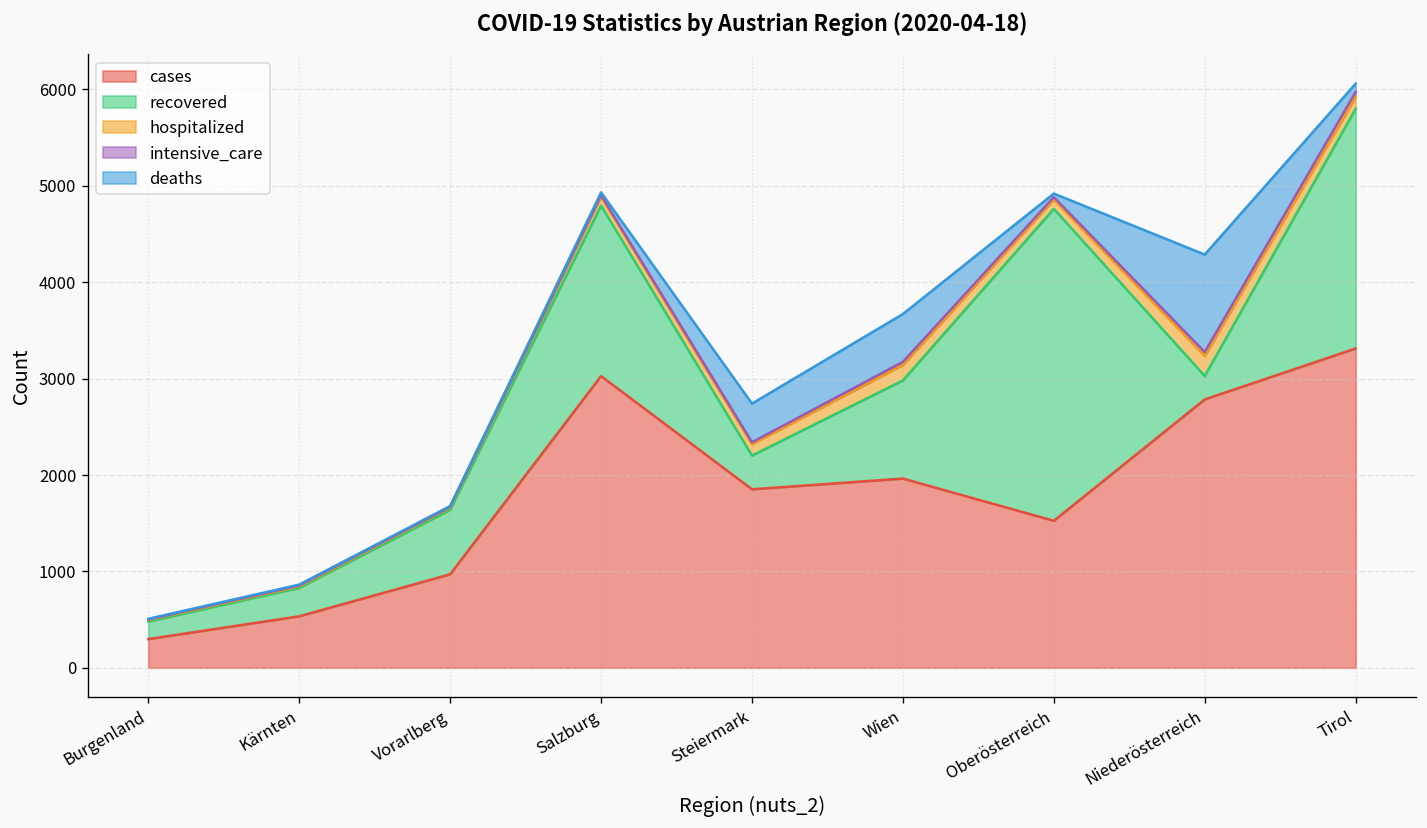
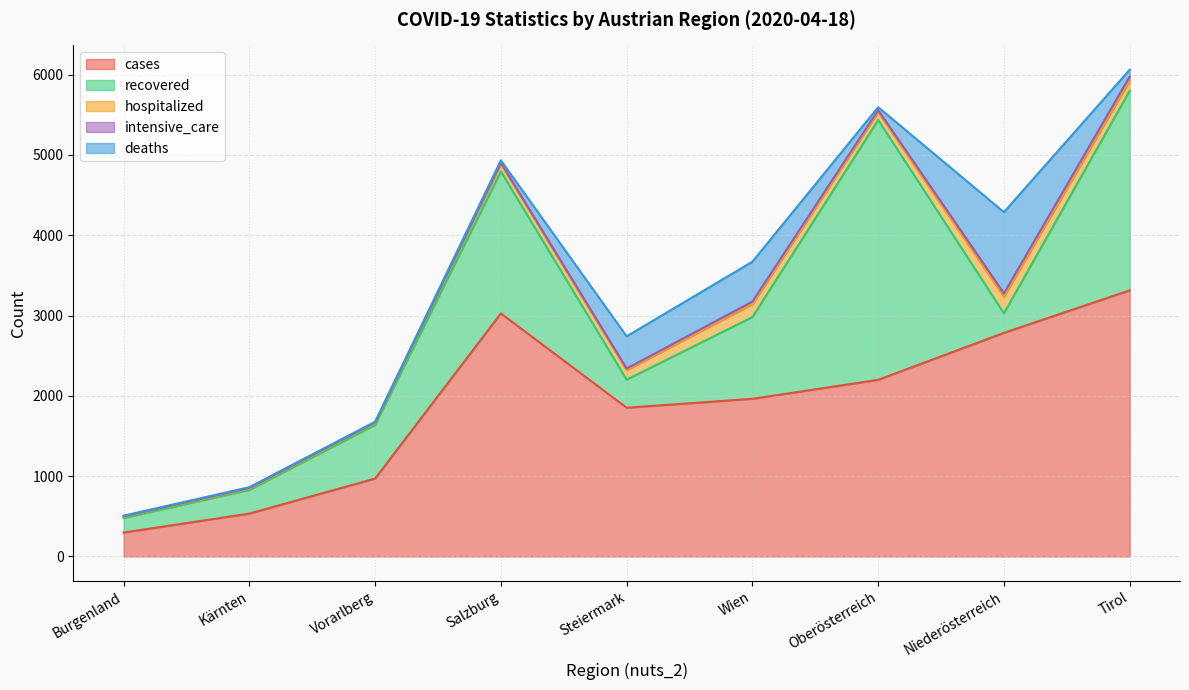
  {
    "cases": {
      "Burgenland": 300,
      "Kärnten": 500,
      "Vorarlberg": 1000,
      "Salzburg": 3000,
      "Steiermark": 1900,
      "Wien": 2000,
-     "Oberösterreich": 1500,
+     "Oberösterreich": 2200,
      "Niederösterreich": 2800,
      "Tirol": 3300
    },
    "recovered": {
      "Salzburg": 1800,
      "Steiermark": 400,
      "Wien": 1000,
      "Oberösterreich": 3200,
      "Niederösterreich": 200,
      "Tirol": 2500
    },
    "hospitalized": {
      "Wien": 200,
      "Niederösterreich": 200,
      "Tirol": 100
    },
    "intensive_care": {
      "Wien": 0,
      "Niederösterreich": 0,
      "Tirol": 100
    },
    "deaths": {
      "Steiermark": 400,
      "Wien": 500,
      "Oberösterreich": 0,
      "Niederösterreich": 1000,
      "Tirol": 100
    }
  }
